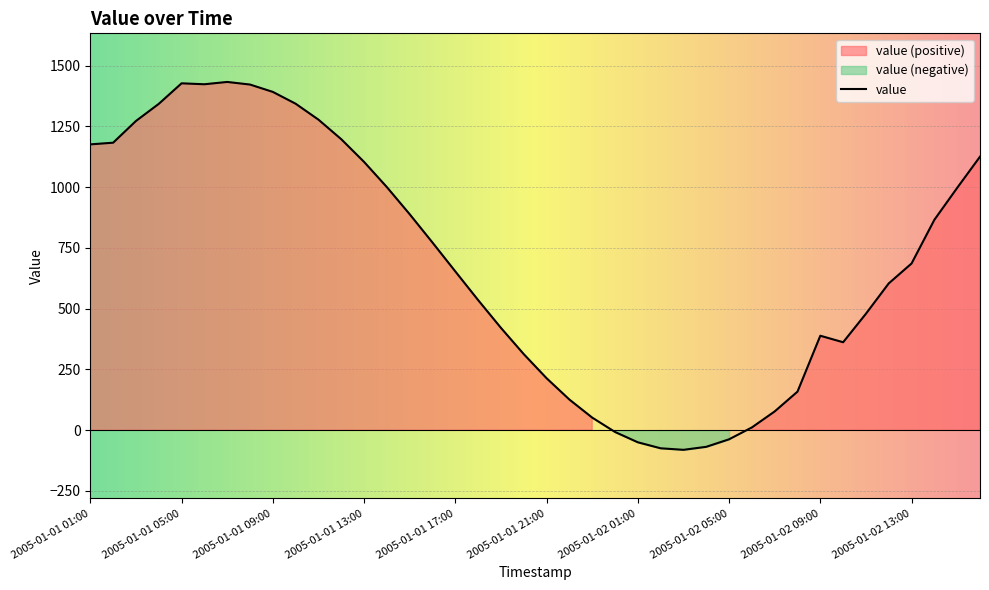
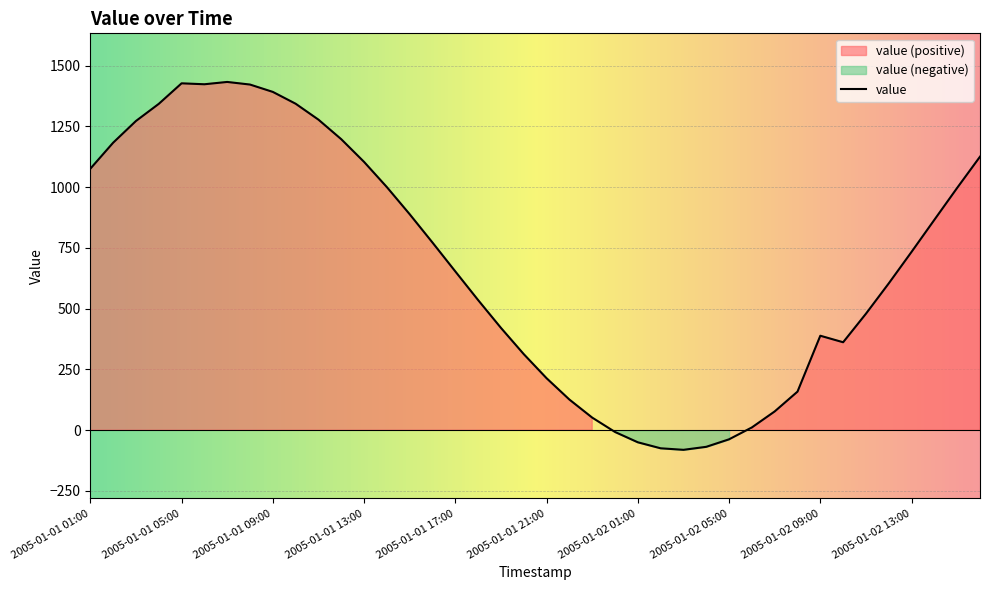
  {
    "value": {
-     "2005-01-01 01:00": 1180,
+     "2005-01-01 01:00": 1080,
      "2005-01-01 05:00": 1430,
      "2005-01-01 09:00": 1390,
      "2005-01-01 13:00": 1100,
      "2005-01-01 17:00": 650,
      "2005-01-01 21:00": 210,
      "2005-01-02 01:00": -50,
      "2005-01-02 05:00": -40,
      "2005-01-02 09:00": 390,
-     "2005-01-02 13:00": 690
+     "2005-01-02 13:00": 730
    }
  }
